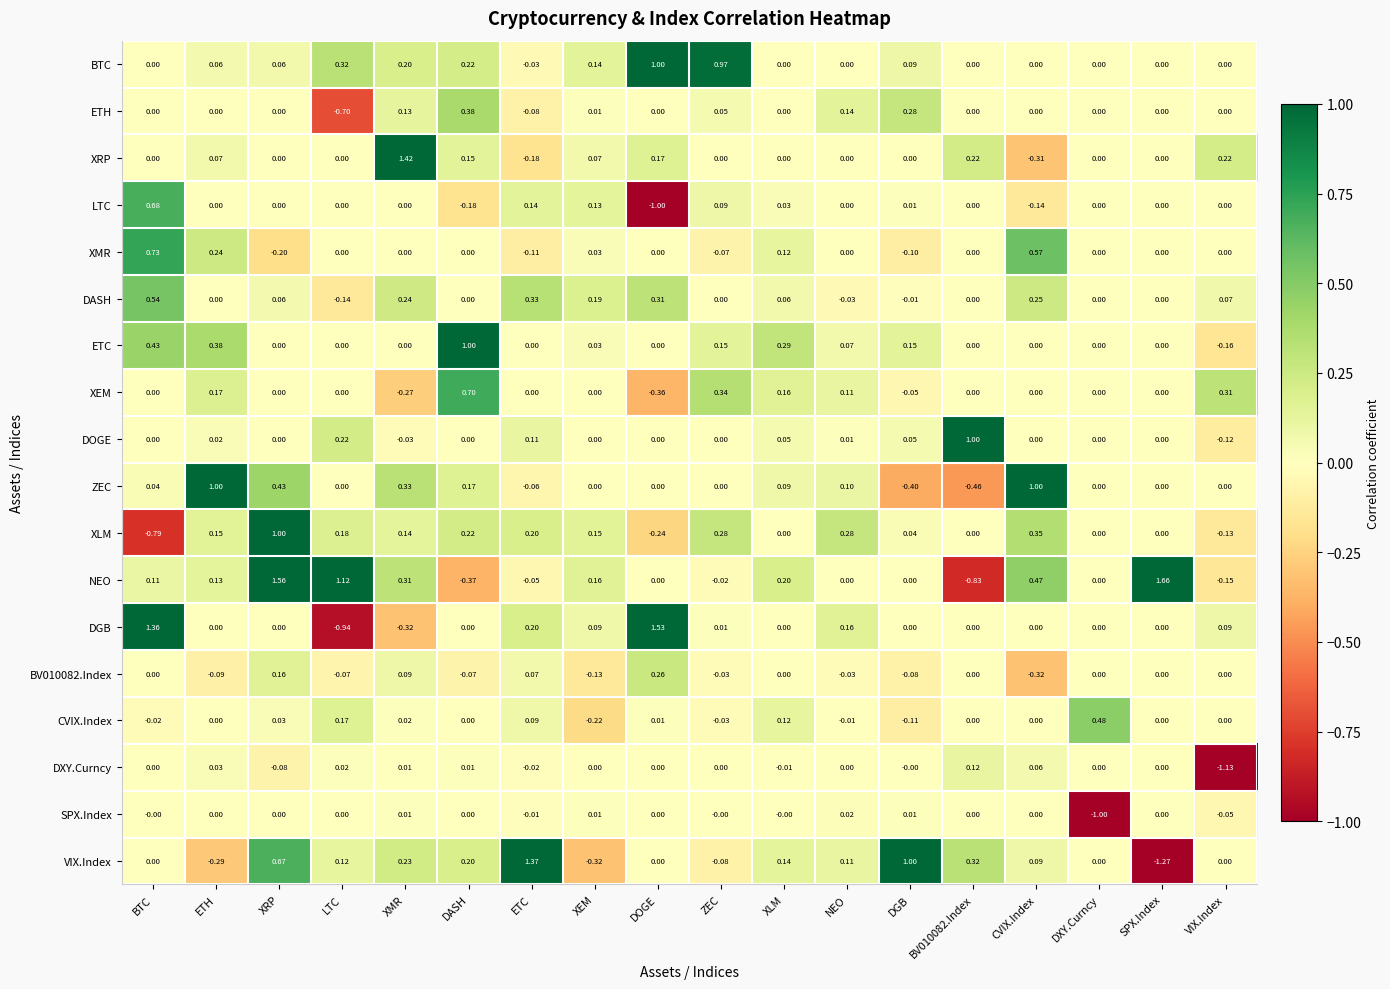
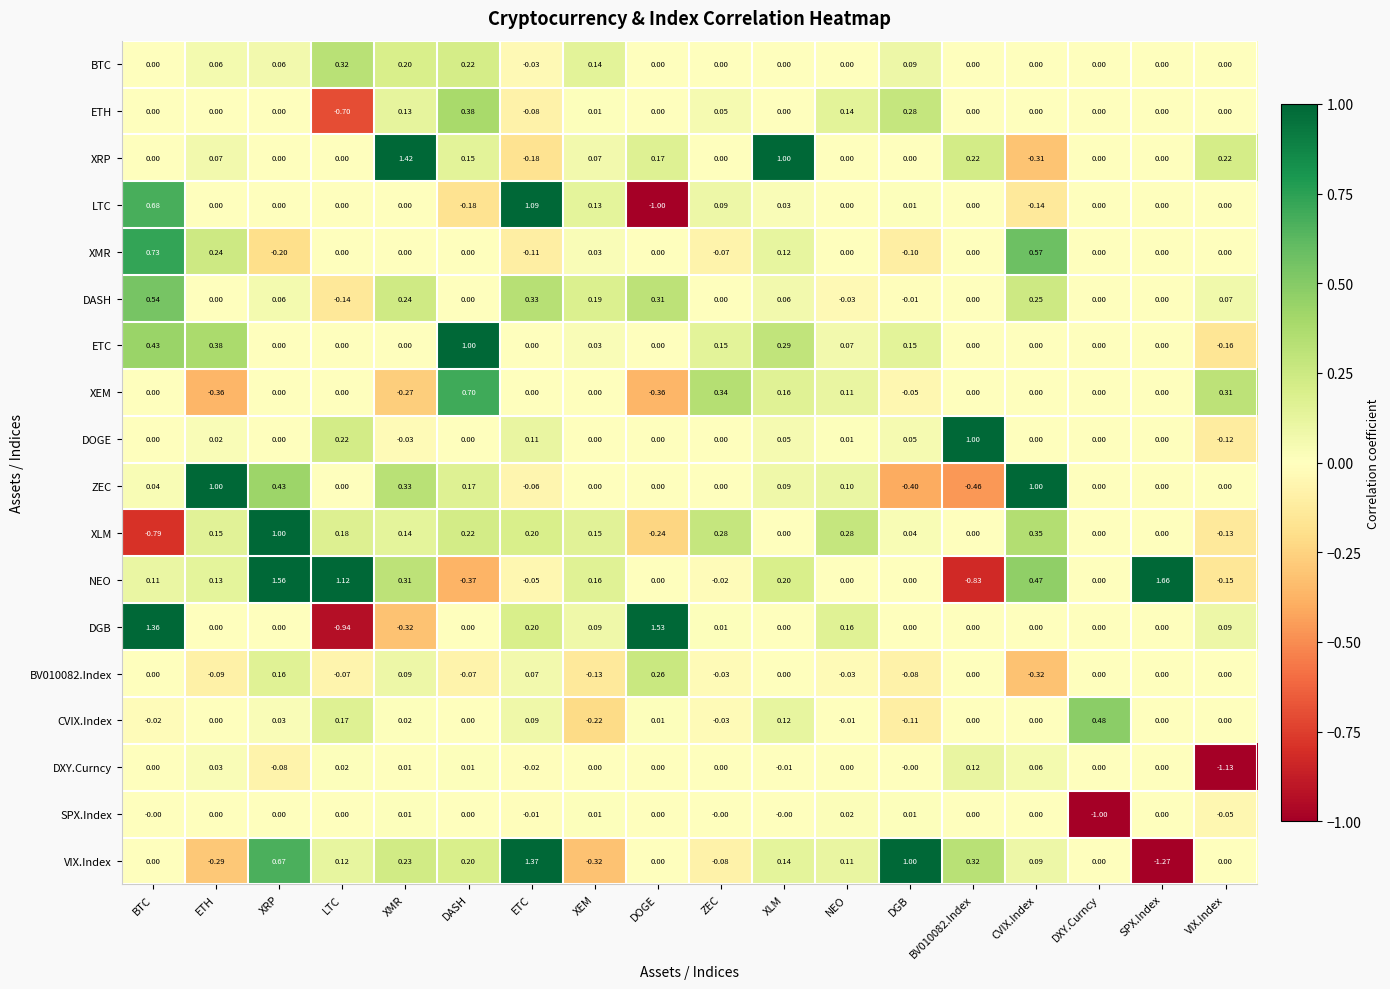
  {
    "BTC": {
      "BTC": 0.00,
      "ETH": 0.06,
      "XRP": 0.06,
      "LTC": 0.32,
      "XMR": 0.20,
      "DASH": 0.22,
      "ETC": -0.03,
      "XEM": 0.14,
-     "DOGE": 1.00,
-     "ZEC": 0.97,
+     "DOGE": 0.00,
+     "ZEC": 0.00,
      "XLM": 0.00,
      "NEO": 0.00,
      "DGB": 0.09,
      "BV010082.Index": 0.00,
      "CVIX.Index": 0.00,
      "DXY.Curncy": 0.00,
      "SPX.Index": 0.00,
      "VIX.Index": 0.00
    },
    "XRP": {
      "BTC": 0.00,
      "ETH": 0.07,
      "XRP": 0.00,
      "LTC": 0.00,
      "XMR": 1.42,
      "DASH": 0.15,
      "ETC": -0.18,
      "XEM": 0.07,
      "DOGE": 0.17,
      "ZEC": 0.00,
-     "XLM": 0.00,
+     "XLM": 1.00,
      "NEO": 0.00,
      "DGB": 0.00,
      "BV010082.Index": 0.22,
      "CVIX.Index": -0.31,
      "DXY.Curncy": 0.00,
      "SPX.Index": 0.00,
      "VIX.Index": 0.22
    },
    "LTC": {
      "BTC": 0.68,
      "ETH": 0.00,
      "XRP": 0.00,
      "LTC": 0.00,
      "XMR": 0.00,
      "DASH": -0.18,
-     "ETC": 0.14,
+     "ETC": 1.09,
      "XEM": 0.13,
      "DOGE": -1.00,
      "ZEC": 0.09,
      "XLM": 0.03,
      "NEO": 0.00,
      "DGB": 0.01,
      "BV010082.Index": 0.00,
      "CVIX.Index": -0.14,
      "DXY.Curncy": 0.00,
      "SPX.Index": 0.00,
      "VIX.Index": 0.00
    },
    "XEM": {
      "BTC": 0.00,
-     "ETH": 0.17,
+     "ETH": -0.36,
      "XRP": 0.00,
      "LTC": 0.00,
      "XMR": -0.27,
      "DASH": 0.70,
      "ETC": 0.00,
      "XEM": 0.00,
      "DOGE": -0.36,
      "ZEC": 0.34,
      "XLM": 0.16,
      "NEO": 0.11,
      "DGB": -0.05,
      "BV010082.Index": 0.00,
      "CVIX.Index": 0.00,
      "DXY.Curncy": 0.00,
      "SPX.Index": 0.00,
      "VIX.Index": 0.31
    }
  }
